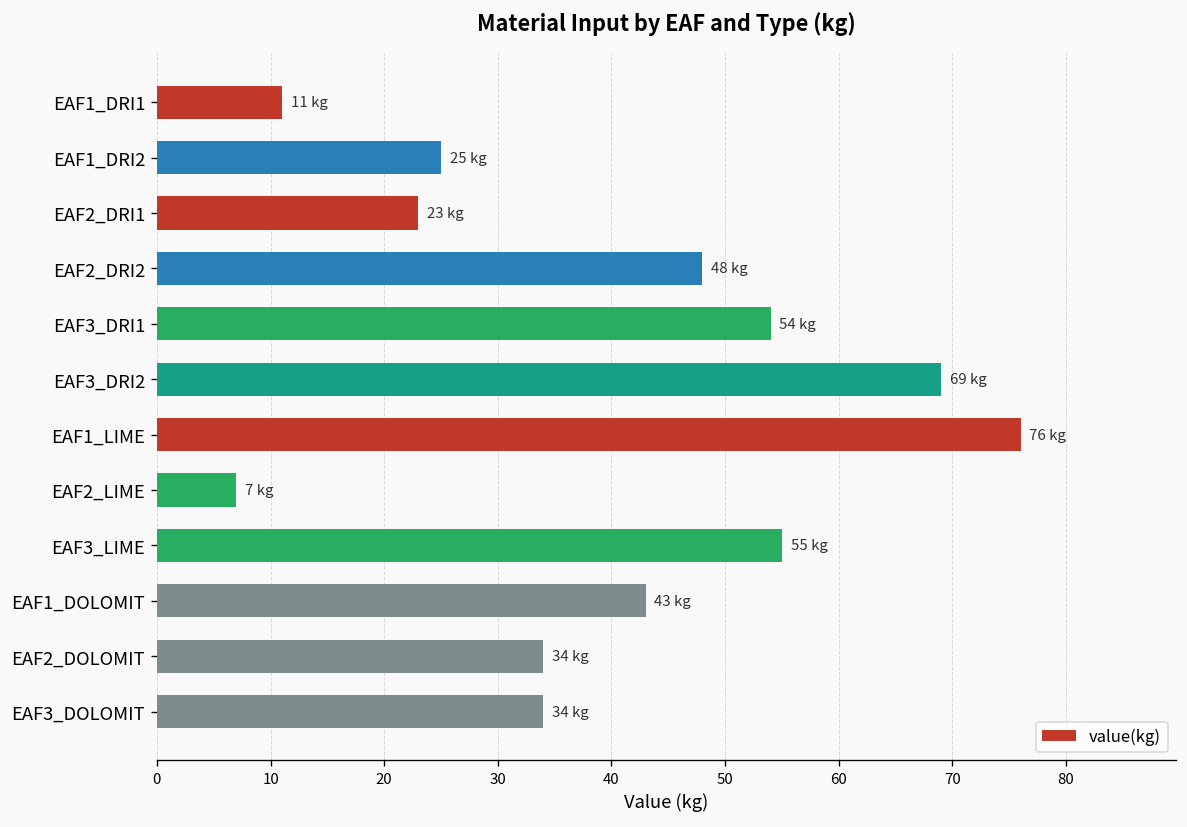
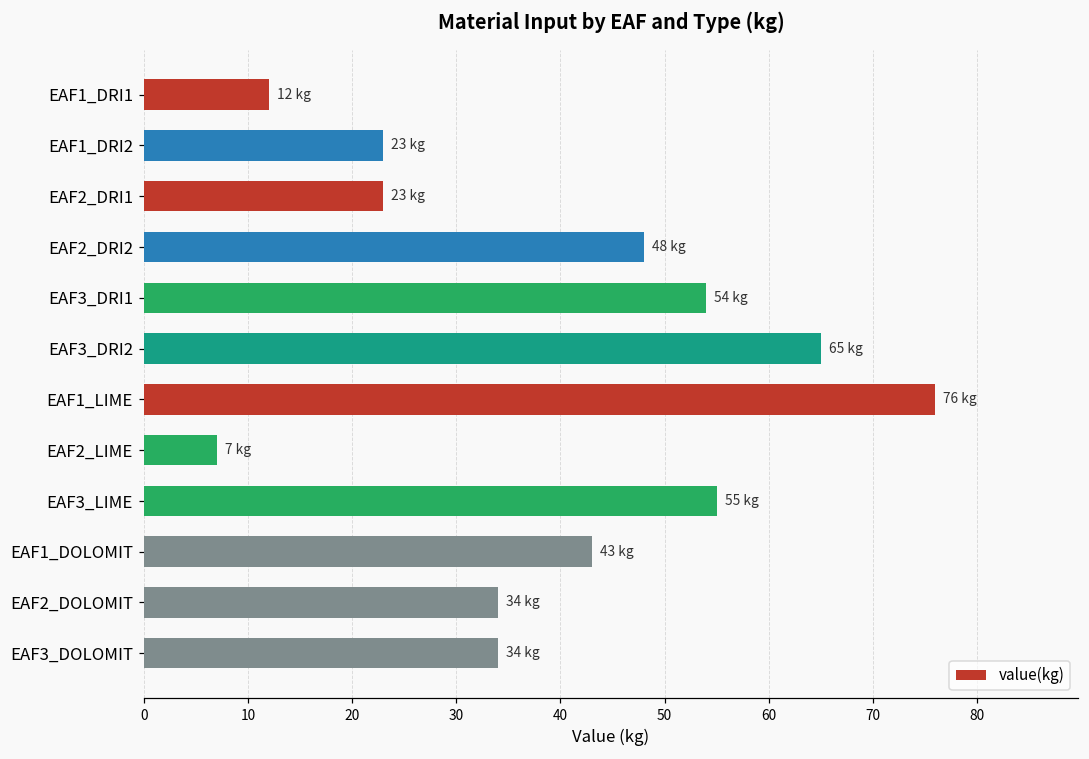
  {
-   "EAF1_DRI1": 11,
-   "EAF1_DRI2": 25,
+   "EAF1_DRI1": 12,
+   "EAF1_DRI2": 23,
    "EAF2_DRI1": 23,
    "EAF2_DRI2": 48,
    "EAF3_DRI1": 54,
-   "EAF3_DRI2": 69,
+   "EAF3_DRI2": 65,
    "EAF1_LIME": 76,
    "EAF2_LIME": 7,
    "EAF3_LIME": 55,
    "EAF1_DOLOMIT": 43,
    "EAF2_DOLOMIT": 34,
    "EAF3_DOLOMIT": 34
  }
